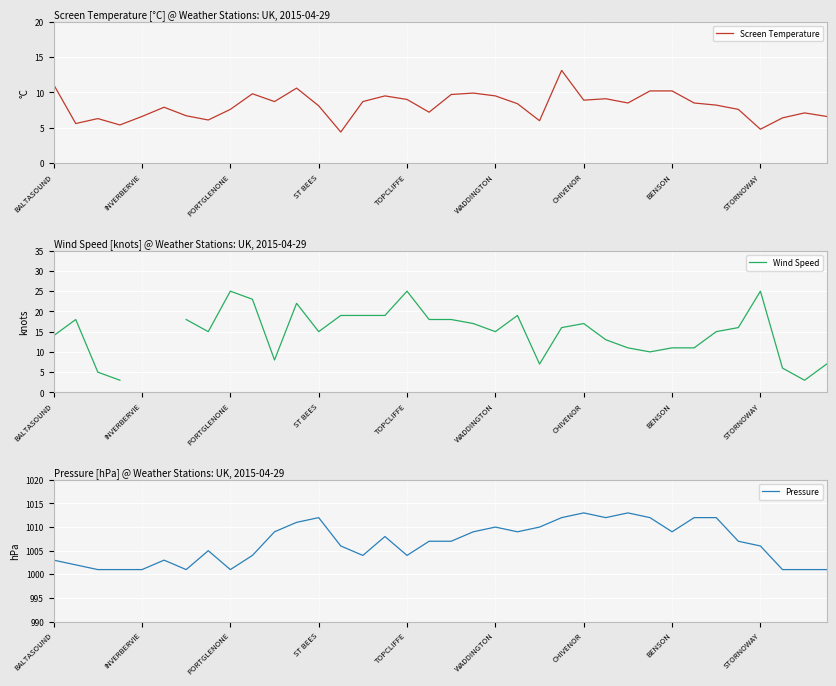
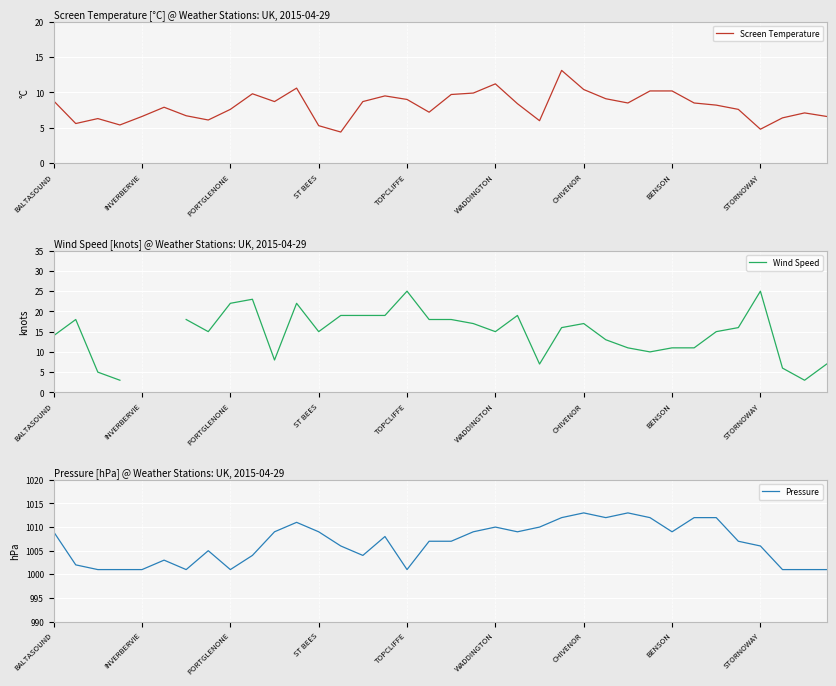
  {
    "Screen Temperature [°C] @ Weather Stations: UK, 2015-04-29": {
-     "BALTASOUND": 11,
+     "BALTASOUND": 9,
      "INVERBERVIE": 7,
      "PORTGLENONE": 8,
-     "ST BEES": 8,
+     "ST BEES": 5,
      "TOPCLIFFE": 9,
-     "WADDINGTON": 10,
-     "CHIVENOR": 9,
+     "WADDINGTON": 11,
+     "CHIVENOR": 10,
      "BENSON": 10,
      "STORNOWAY": 5
    },
    "Wind Speed [knots] @ Weather Stations: UK, 2015-04-29": {
      "BALTASOUND": 14,
-     "PORTGLENONE": 25,
+     "PORTGLENONE": 22,
      "ST BEES": 15,
      "TOPCLIFFE": 25,
      "WADDINGTON": 15,
      "CHIVENOR": 17,
      "BENSON": 11,
      "STORNOWAY": 25
    },
    "Pressure [hPa] @ Weather Stations: UK, 2015-04-29": {
-     "BALTASOUND": 1003,
+     "BALTASOUND": 1009,
      "INVERBERVIE": 1001,
      "PORTGLENONE": 1001,
-     "ST BEES": 1012,
-     "TOPCLIFFE": 1004,
+     "ST BEES": 1009,
+     "TOPCLIFFE": 1001,
      "WADDINGTON": 1010,
      "CHIVENOR": 1013,
      "BENSON": 1009,
      "STORNOWAY": 1006
    }
  }
